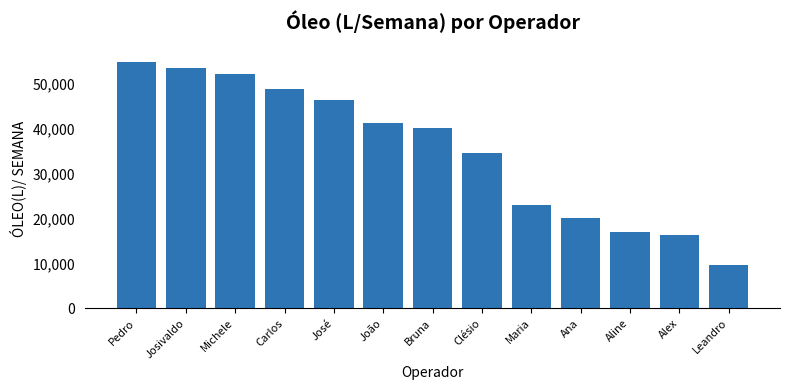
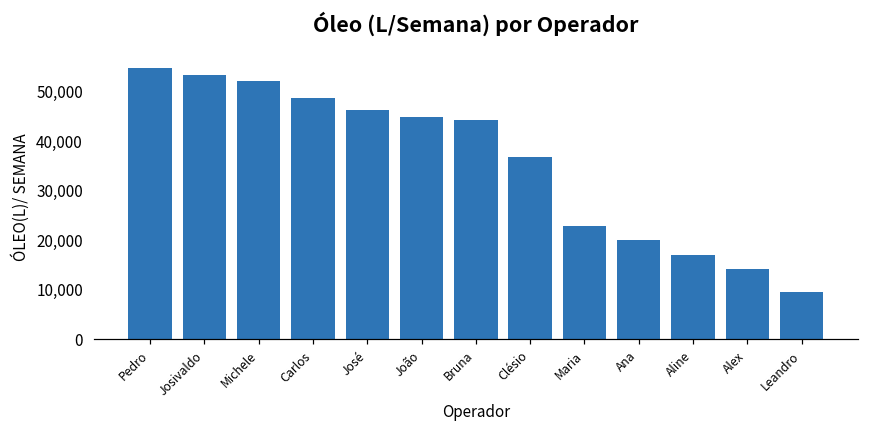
  {
    "Pedro": "55,000",
    "Josivaldo": "53,000",
    "Michele": "52,000",
    "Carlos": "49,000",
    "José": "46,000",
-   "João": "41,000",
-   "Bruna": "40,000",
-   "Clésio": "35,000",
+   "João": "45,000",
+   "Bruna": "44,000",
+   "Clésio": "37,000",
    "Maria": "23,000",
    "Ana": "20,000",
    "Aline": "17,000",
-   "Alex": "16,000",
+   "Alex": "14,000",
    "Leandro": "10,000"
  }
